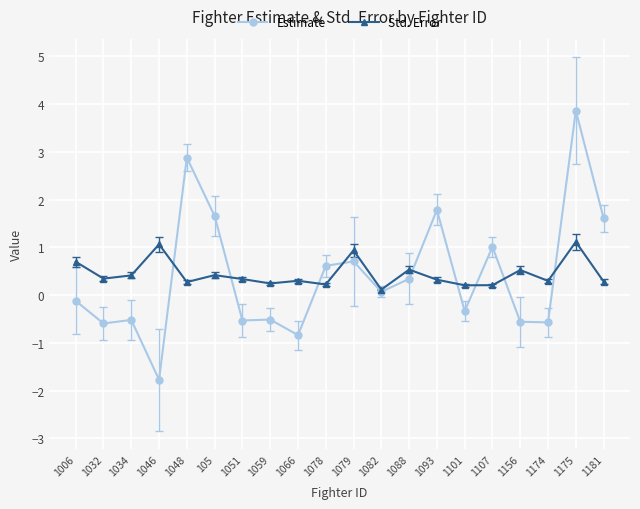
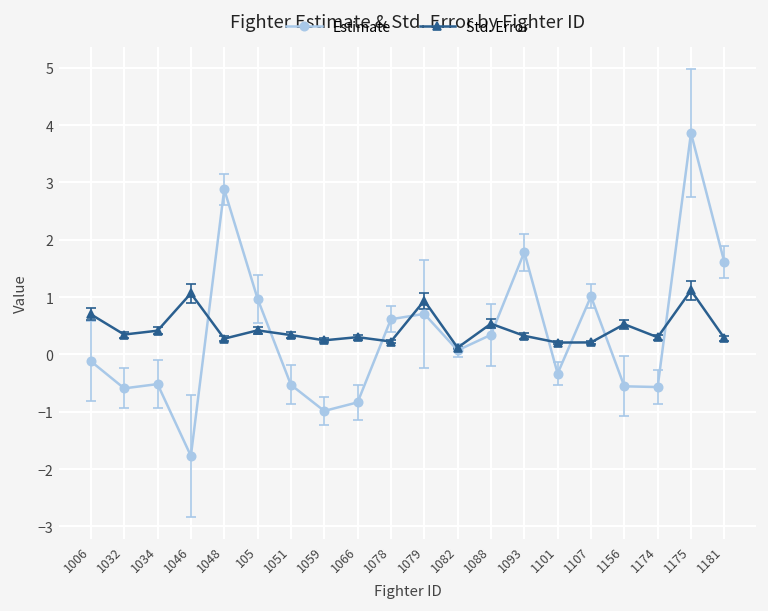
  {
    "Estimate": {
      "1006": -0.1,
      "1032": -0.6,
      "1034": -0.5,
      "1046": -1.8,
      "1048": 2.9,
-     "105": 1.7,
+     "105": 1.0,
      "1051": -0.5,
-     "1059": -0.5,
+     "1059": -1.0,
      "1066": -0.8,
      "1078": 0.6,
      "1079": 0.7,
      "1088": 0.3,
      "1093": 1.8,
      "1101": -0.3,
      "1107": 1.0,
      "1156": -0.6,
      "1174": -0.6,
      "1175": 3.9,
      "1181": 1.6
    }
  }
